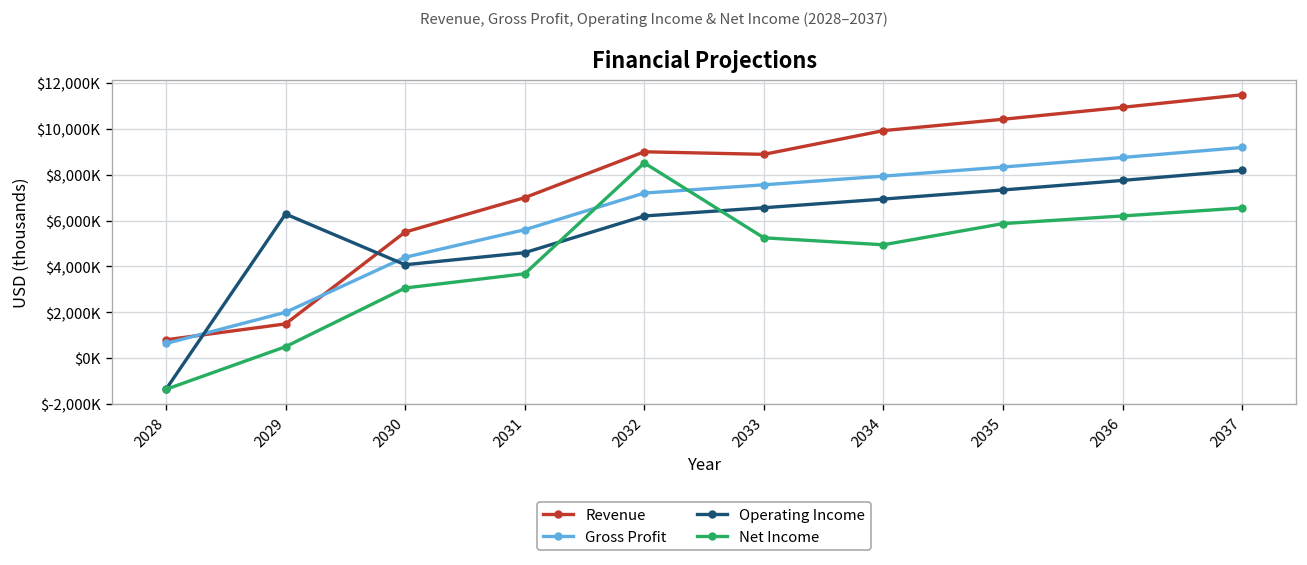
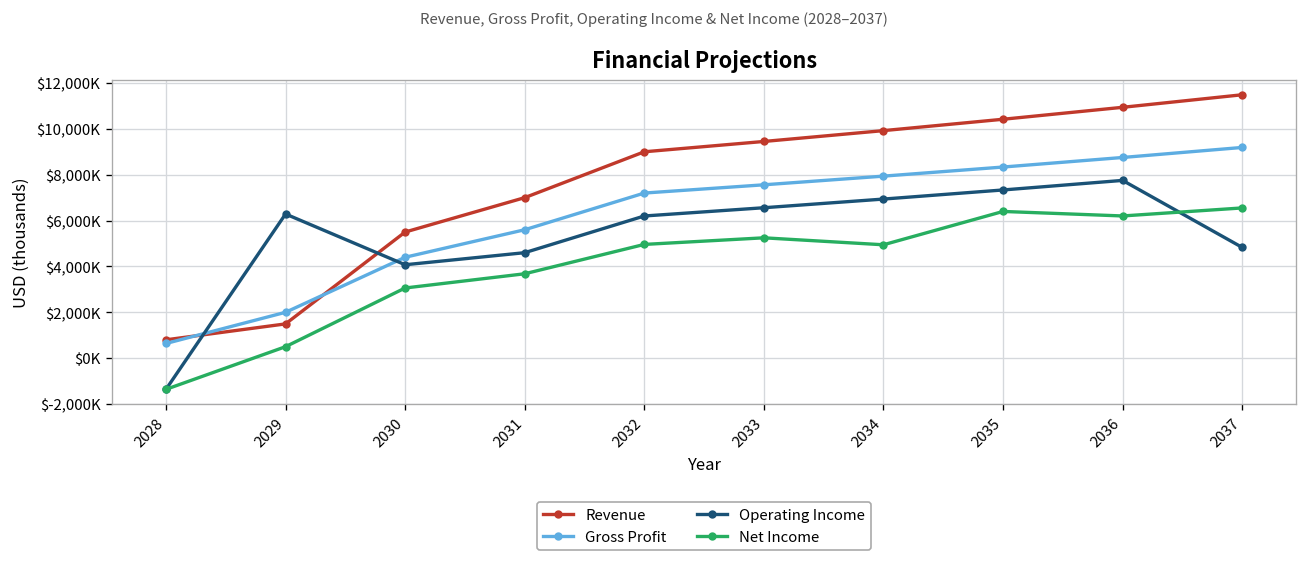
  {
    "Revenue": {
      "2028": "$800,000",
      "2029": "$1,500,000",
      "2030": "$5,500,000",
      "2031": "$7,000,000",
      "2032": "$9,000,000",
-     "2033": "$8,900,000",
+     "2033": "$9,500,000",
      "2034": "$9,900,000",
      "2035": "$10,400,000",
      "2036": "$10,900,000",
      "2037": "$11,500,000"
    },
    "Gross Profit": {
      "2028": "$600,000",
      "2029": "$2,000,000",
      "2030": "$4,400,000",
      "2031": "$5,600,000",
      "2032": "$7,200,000",
      "2033": "$7,600,000",
      "2034": "$7,900,000",
      "2035": "$8,300,000",
      "2036": "$8,800,000",
      "2037": "$9,200,000"
    },
    "Operating Income": {
      "2029": "$6,300,000",
      "2030": "$4,100,000",
      "2031": "$4,600,000",
      "2032": "$6,200,000",
      "2033": "$6,600,000",
      "2034": "$6,900,000",
      "2035": "$7,300,000",
      "2036": "$7,800,000",
-     "2037": "$8,200,000"
+     "2037": "$4,800,000"
    },
    "Net Income": {
      "2029": "$500,000",
      "2030": "$3,100,000",
      "2031": "$3,700,000",
-     "2032": "$8,500,000",
+     "2032": "$5,000,000",
      "2033": "$5,200,000",
      "2034": "$4,900,000",
-     "2035": "$5,900,000",
+     "2035": "$6,400,000",
      "2036": "$6,200,000",
      "2037": "$6,600,000"
    }
  }
